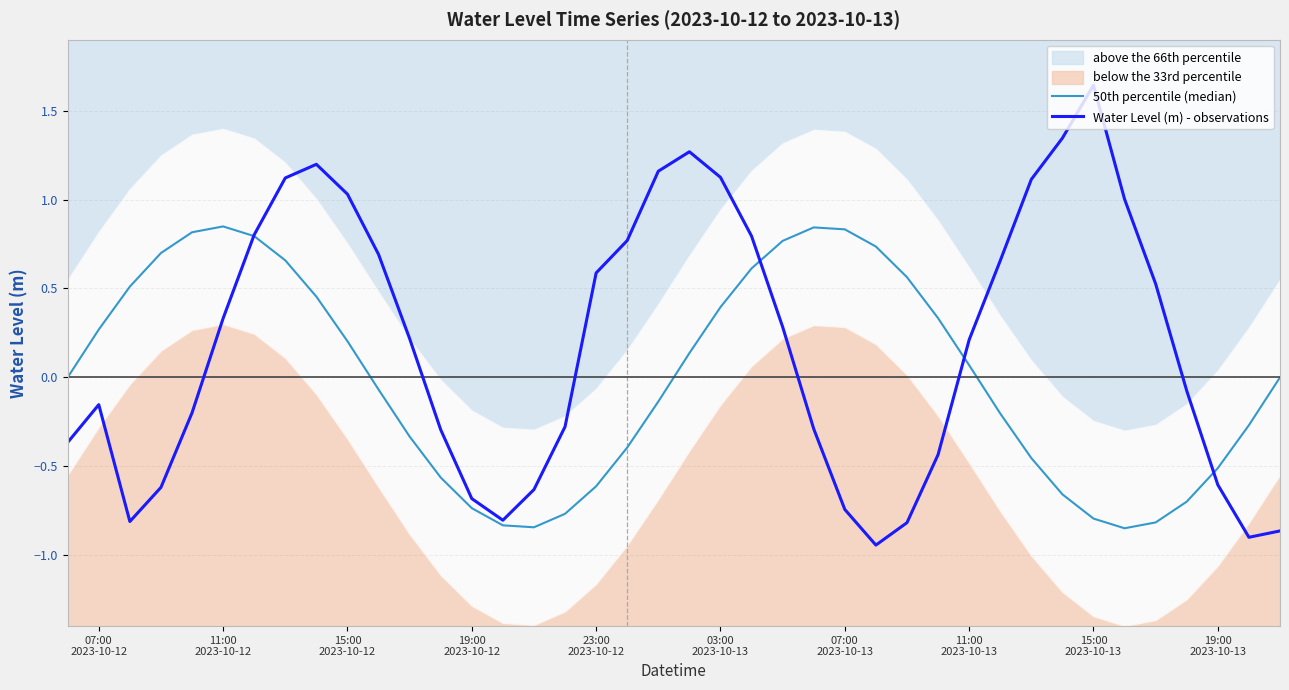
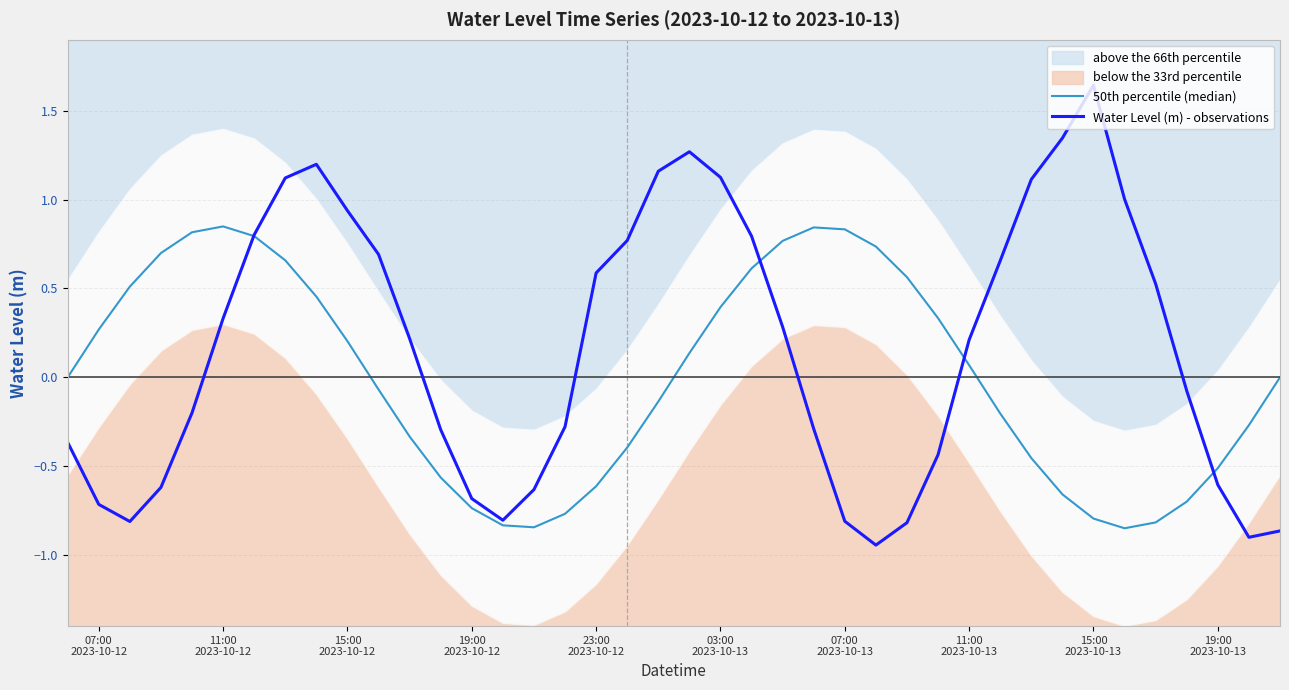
  {
    "50th percentile (median)": {
      "07:00 2023-10-12": 0.27,
      "11:00 2023-10-12": 0.85,
      "15:00 2023-10-12": 0.20,
      "19:00 2023-10-12": -0.74,
      "23:00 2023-10-12": -0.61,
      "03:00 2023-10-13": 0.40,
      "07:00 2023-10-13": 0.83,
      "11:00 2023-10-13": 0.07,
      "15:00 2023-10-13": -0.79,
      "19:00 2023-10-13": -0.51
    },
    "below the 33rd percentile": {
      "07:00 2023-10-12": -0.28,
      "11:00 2023-10-12": 0.30,
      "15:00 2023-10-12": -0.35,
      "19:00 2023-10-12": -1.29,
      "23:00 2023-10-12": -1.16,
      "03:00 2023-10-13": -0.15,
      "07:00 2023-10-13": 0.28,
      "11:00 2023-10-13": -0.48,
      "15:00 2023-10-13": -1.34,
      "19:00 2023-10-13": -1.06
    },
    "Water Level (m) - observations": {
-     "07:00 2023-10-12": -0.15,
+     "07:00 2023-10-12": -0.71,
      "11:00 2023-10-12": 0.33,
-     "15:00 2023-10-12": 1.03,
+     "15:00 2023-10-12": 0.94,
      "19:00 2023-10-12": -0.68,
      "23:00 2023-10-12": 0.59,
      "03:00 2023-10-13": 1.13,
-     "07:00 2023-10-13": -0.74,
+     "07:00 2023-10-13": -0.81,
      "11:00 2023-10-13": 0.21,
      "19:00 2023-10-13": -0.60
    }
  }
